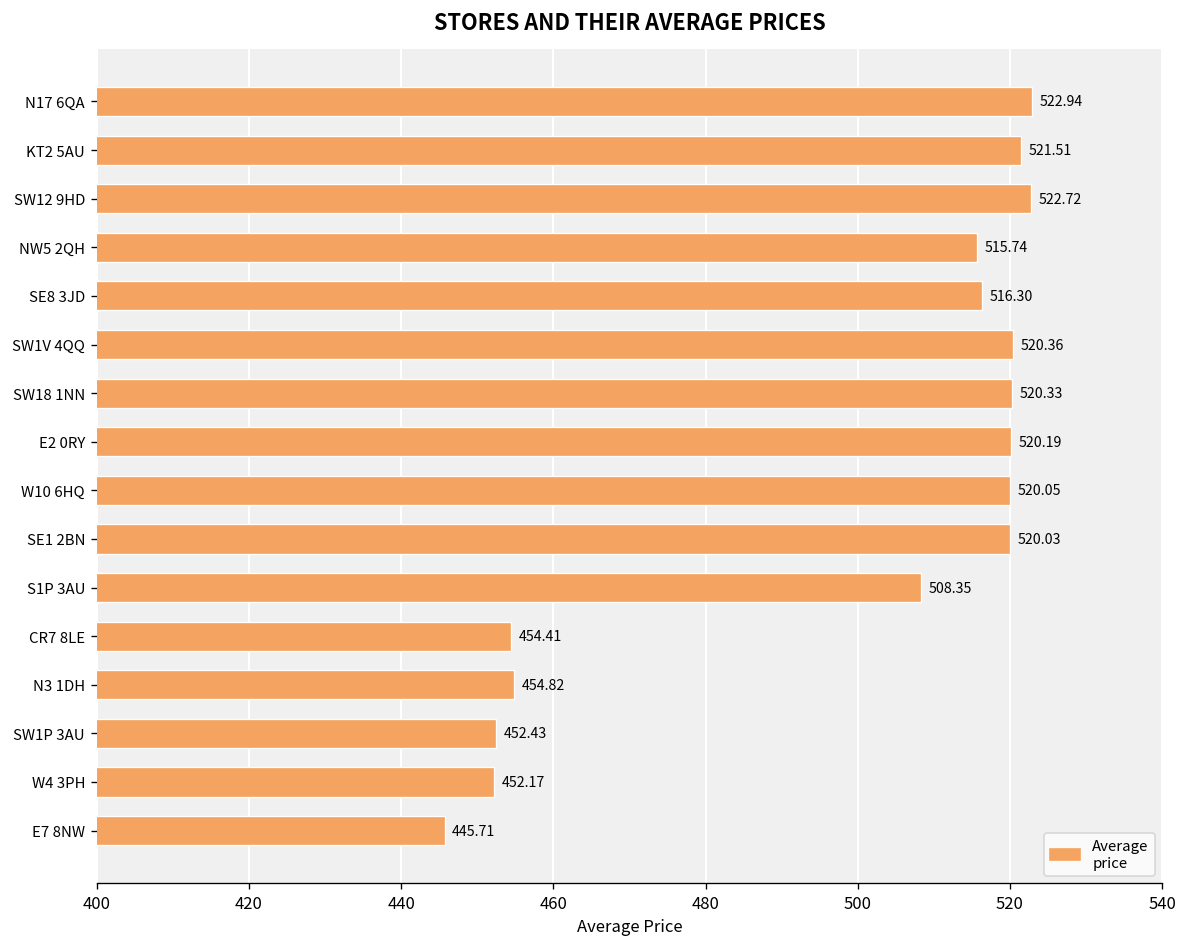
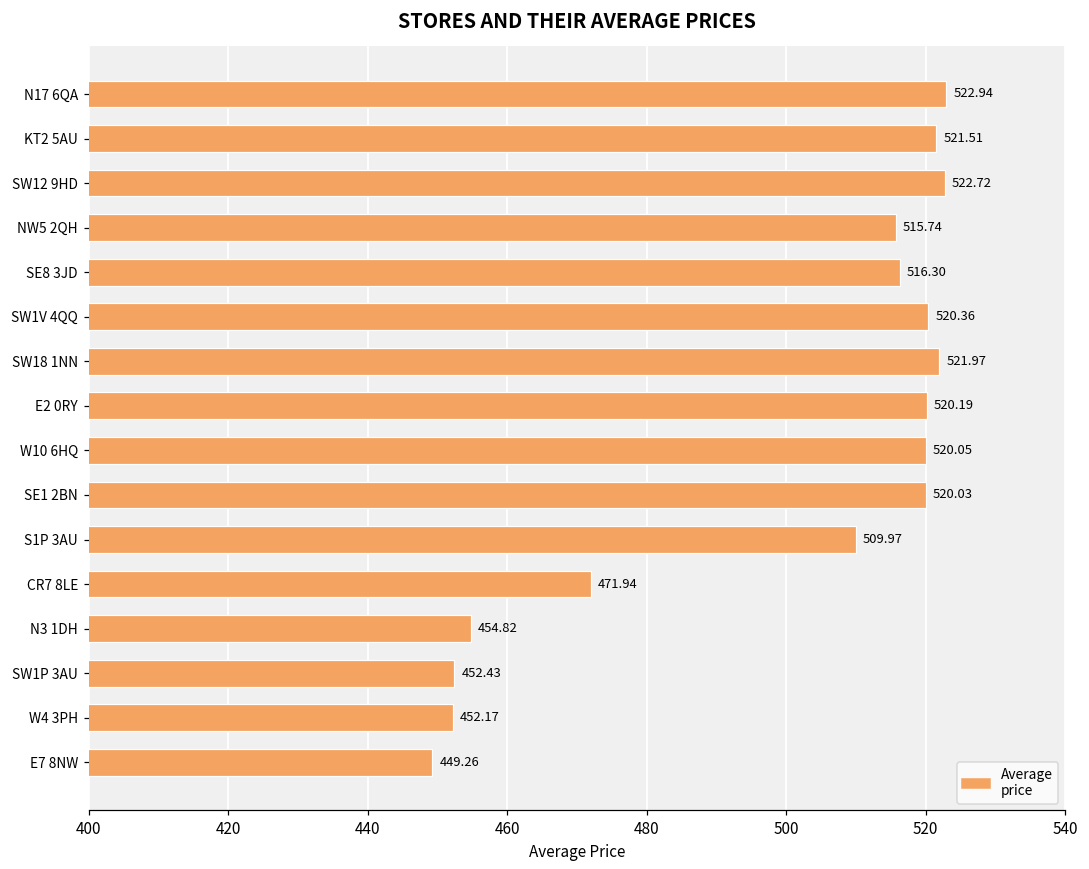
  {
    "N17 6QA": 522.94,
    "KT2 5AU": 521.51,
    "SW12 9HD": 522.72,
    "NW5 2QH": 515.74,
    "SE8 3JD": 516.30,
    "SW1V 4QQ": 520.36,
-   "SW18 1NN": 520.33,
+   "SW18 1NN": 521.97,
    "E2 0RY": 520.19,
    "W10 6HQ": 520.05,
    "SE1 2BN": 520.03,
-   "S1P 3AU": 508.35,
-   "CR7 8LE": 454.41,
+   "S1P 3AU": 509.97,
+   "CR7 8LE": 471.94,
    "N3 1DH": 454.82,
    "SW1P 3AU": 452.43,
    "W4 3PH": 452.17,
-   "E7 8NW": 445.71
+   "E7 8NW": 449.26
  }
